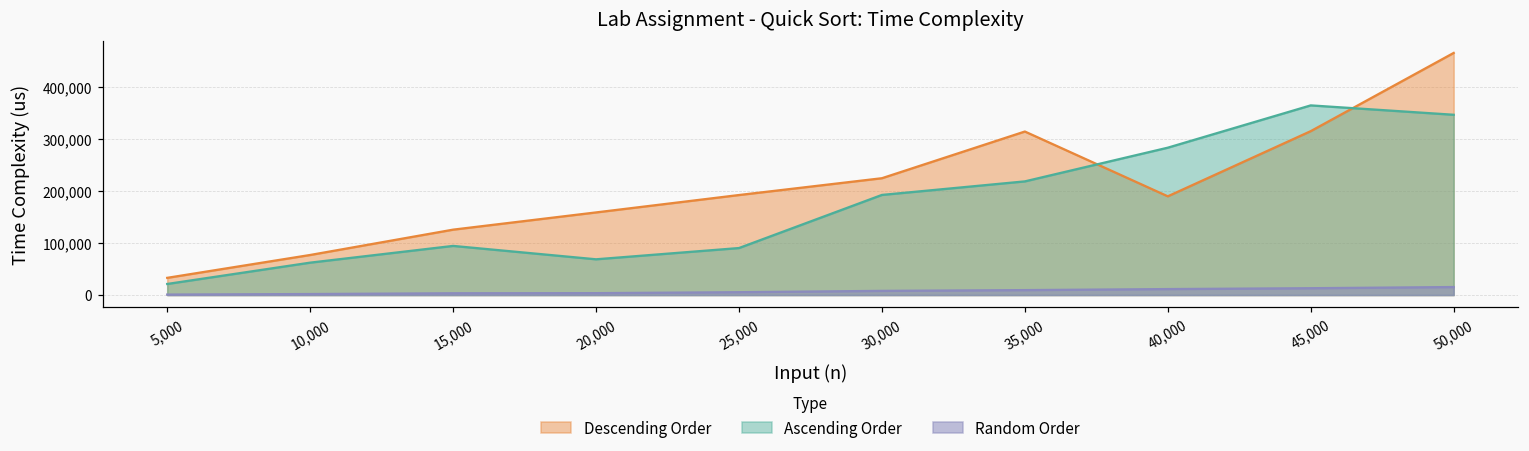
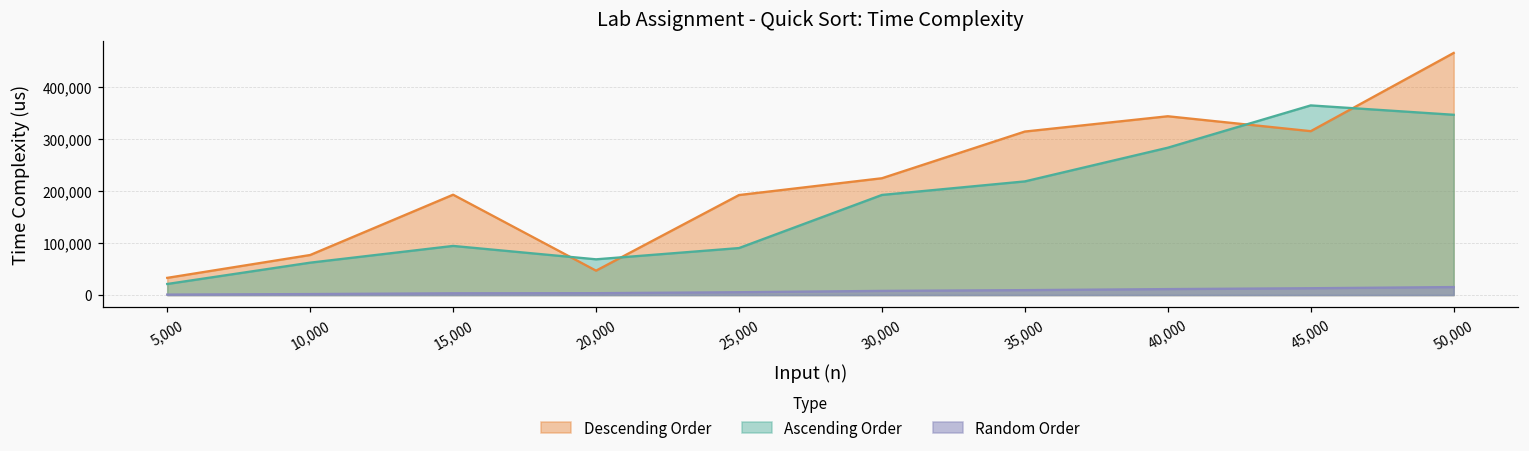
  {
    "Descending Order": {
      "5,000": "30,000",
      "10,000": "80,000",
-     "15,000": "130,000",
-     "20,000": "160,000",
+     "15,000": "190,000",
+     "20,000": "50,000",
      "25,000": "190,000",
      "30,000": "230,000",
      "35,000": "320,000",
-     "40,000": "190,000",
+     "40,000": "340,000",
      "45,000": "320,000",
      "50,000": "470,000"
    }
  }
